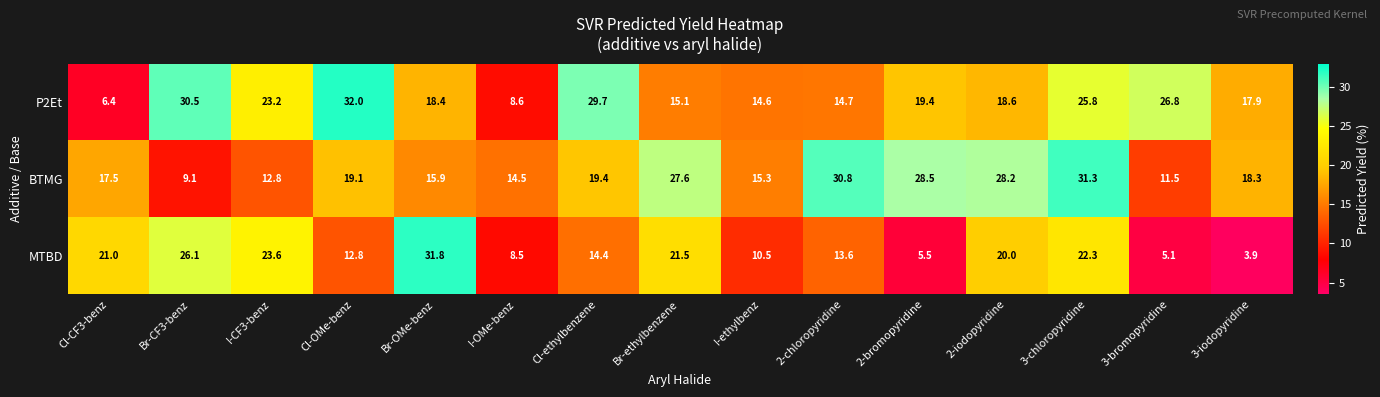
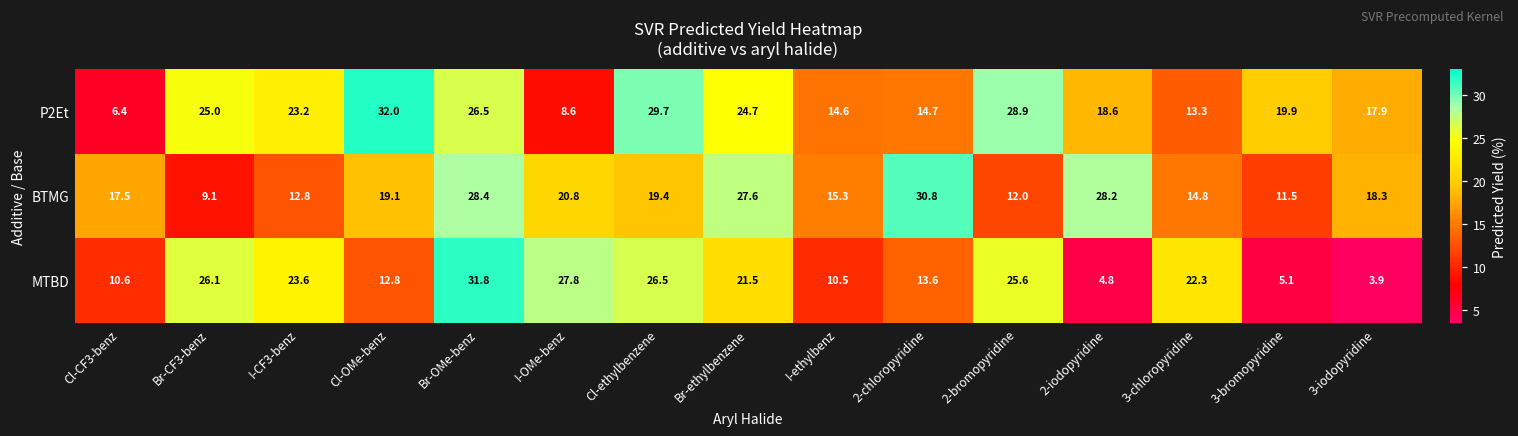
  {
    "P2Et": {
      "Cl-CF3-benz": 6.4,
-     "Br-CF3-benz": 30.5,
+     "Br-CF3-benz": 25.0,
      "I-CF3-benz": 23.2,
      "Cl-OMe-benz": 32.0,
-     "Br-OMe-benz": 18.4,
+     "Br-OMe-benz": 26.5,
      "I-OMe-benz": 8.6,
      "Cl-ethylbenzene": 29.7,
-     "Br-ethylbenzene": 15.1,
+     "Br-ethylbenzene": 24.7,
      "I-ethylbenz": 14.6,
      "2-chloropyridine": 14.7,
-     "2-bromopyridine": 19.4,
+     "2-bromopyridine": 28.9,
      "2-iodopyridine": 18.6,
-     "3-chloropyridine": 25.8,
-     "3-bromopyridine": 26.8,
+     "3-chloropyridine": 13.3,
+     "3-bromopyridine": 19.9,
      "3-iodopyridine": 17.9
    },
    "BTMG": {
      "Cl-CF3-benz": 17.5,
      "Br-CF3-benz": 9.1,
      "I-CF3-benz": 12.8,
      "Cl-OMe-benz": 19.1,
-     "Br-OMe-benz": 15.9,
-     "I-OMe-benz": 14.5,
+     "Br-OMe-benz": 28.4,
+     "I-OMe-benz": 20.8,
      "Cl-ethylbenzene": 19.4,
      "Br-ethylbenzene": 27.6,
      "I-ethylbenz": 15.3,
      "2-chloropyridine": 30.8,
-     "2-bromopyridine": 28.5,
+     "2-bromopyridine": 12.0,
      "2-iodopyridine": 28.2,
-     "3-chloropyridine": 31.3,
+     "3-chloropyridine": 14.8,
      "3-bromopyridine": 11.5,
      "3-iodopyridine": 18.3
    },
    "MTBD": {
-     "Cl-CF3-benz": 21.0,
+     "Cl-CF3-benz": 10.6,
      "Br-CF3-benz": 26.1,
      "I-CF3-benz": 23.6,
      "Cl-OMe-benz": 12.8,
      "Br-OMe-benz": 31.8,
-     "I-OMe-benz": 8.5,
-     "Cl-ethylbenzene": 14.4,
+     "I-OMe-benz": 27.8,
+     "Cl-ethylbenzene": 26.5,
      "Br-ethylbenzene": 21.5,
      "I-ethylbenz": 10.5,
      "2-chloropyridine": 13.6,
-     "2-bromopyridine": 5.5,
-     "2-iodopyridine": 20.0,
+     "2-bromopyridine": 25.6,
+     "2-iodopyridine": 4.8,
      "3-chloropyridine": 22.3,
      "3-bromopyridine": 5.1,
      "3-iodopyridine": 3.9
    }
  }
